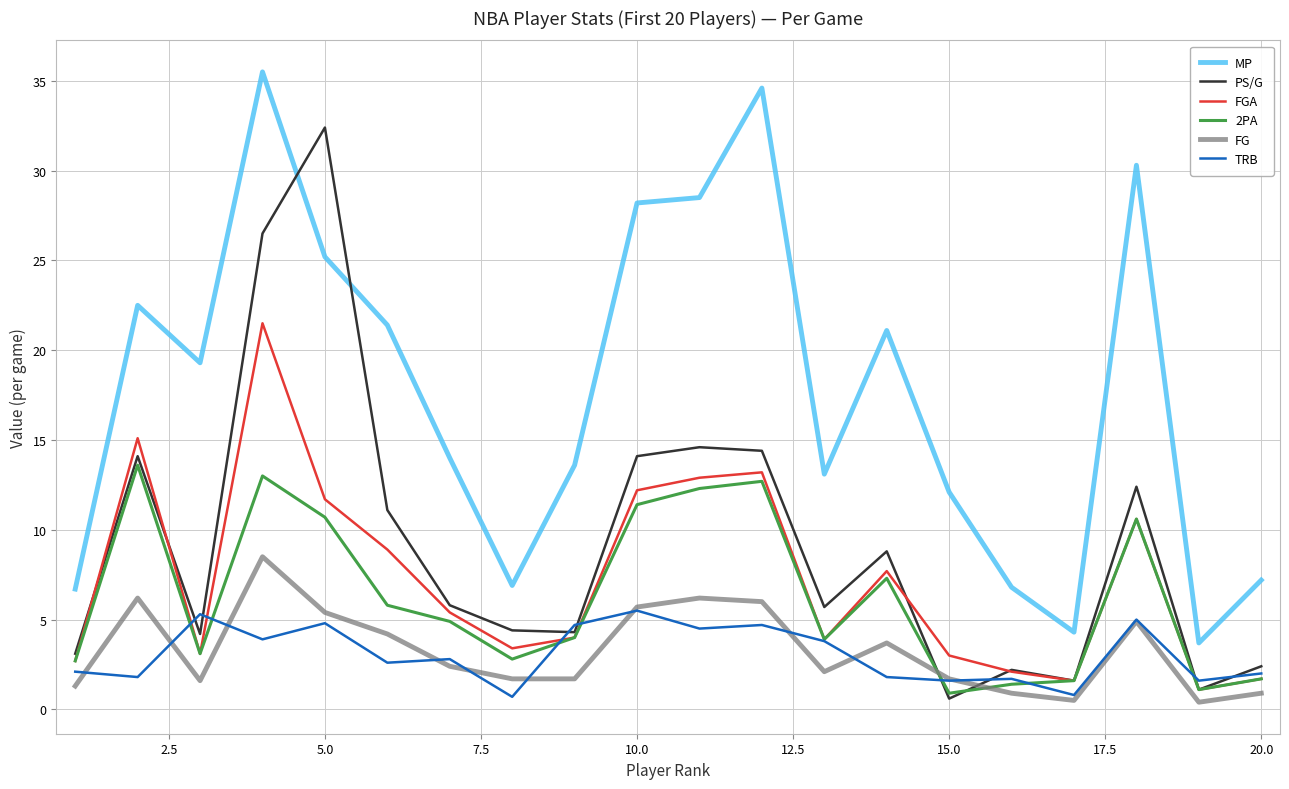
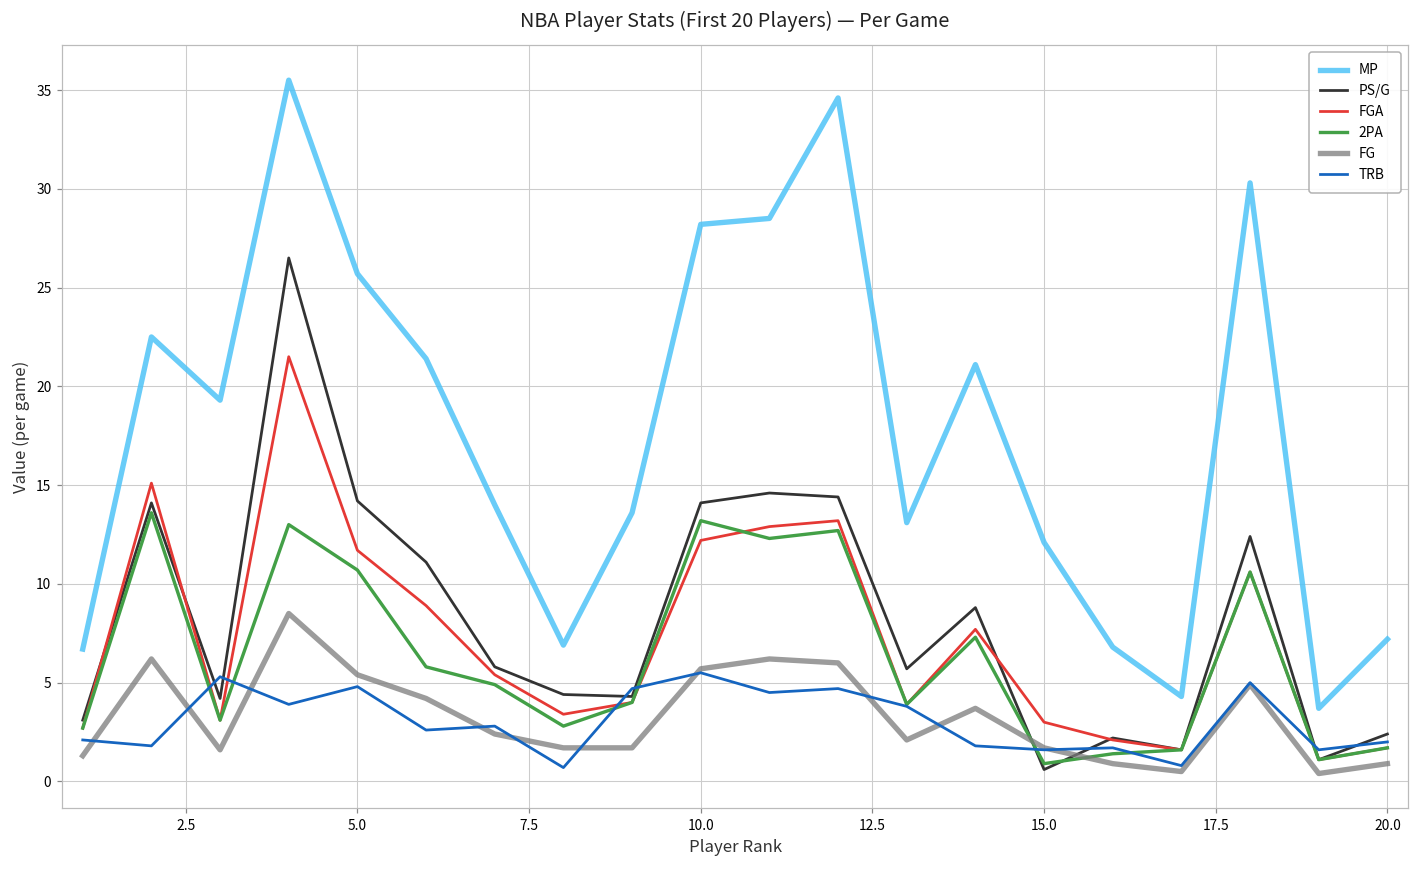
  {
    "MP": {
-     "5.0": 25.2,
+     "5.0": 25.7,
      "10.0": 28.2,
      "15.0": 12.1,
      "20.0": 7.2
    },
    "PS/G": {
-     "5.0": 32.4,
+     "5.0": 14.2,
      "10.0": 14.1,
      "15.0": 0.6,
      "20.0": 2.4
    },
    "FGA": {
      "5.0": 11.7,
      "10.0": 12.2,
      "15.0": 3.0
    },
    "2PA": {
      "5.0": 10.7,
-     "10.0": 11.4,
+     "10.0": 13.2,
      "15.0": 0.9
    },
    "FG": {
      "5.0": 5.4,
      "10.0": 5.7,
      "20.0": 0.9
    },
    "TRB": {
      "5.0": 4.8,
      "10.0": 5.5,
      "20.0": 2.0
    }
  }
